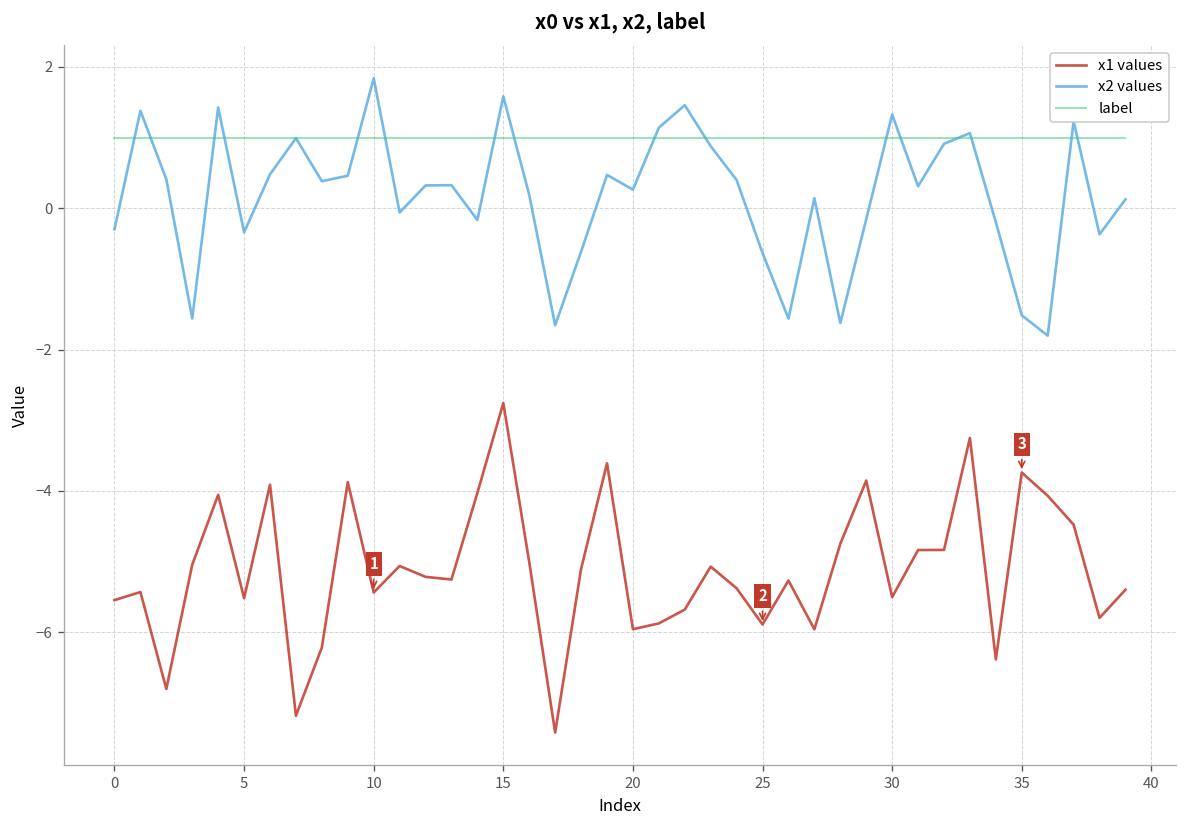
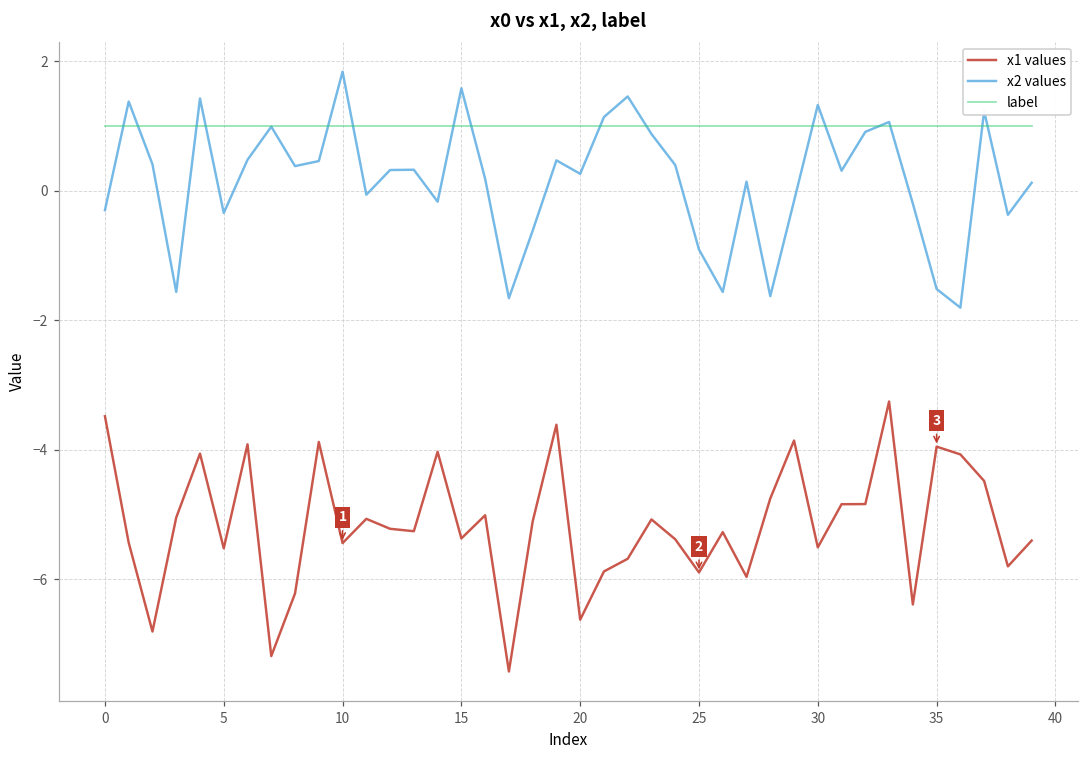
  {
    "x1 values": {
-     "0": -5.5,
+     "0": -3.5,
      "5": -5.5,
-     "15": -2.8,
-     "20": -6.0,
+     "15": -5.4,
+     "20": -6.6,
      "30": -5.5,
-     "35": -3.7
+     "35": -3.9
    },
    "x2 values": {
      "0": -0.3,
      "5": -0.3,
      "10": 1.8,
      "15": 1.6,
      "20": 0.3,
-     "25": -0.6,
+     "25": -0.9,
      "30": 1.3,
      "35": -1.5
    },
    "label": {
      "0": 1.0,
      "5": 1.0,
      "10": 1.0,
      "15": 1.0,
      "20": 1.0,
      "25": 1.0,
      "30": 1.0,
      "35": 1.0
    }
  }
